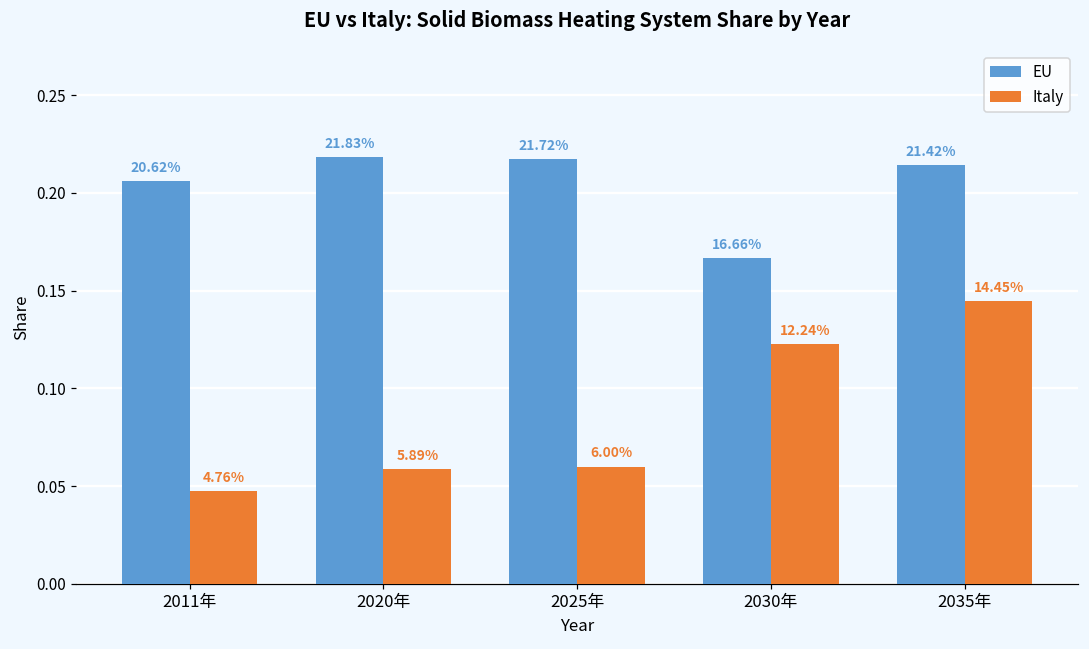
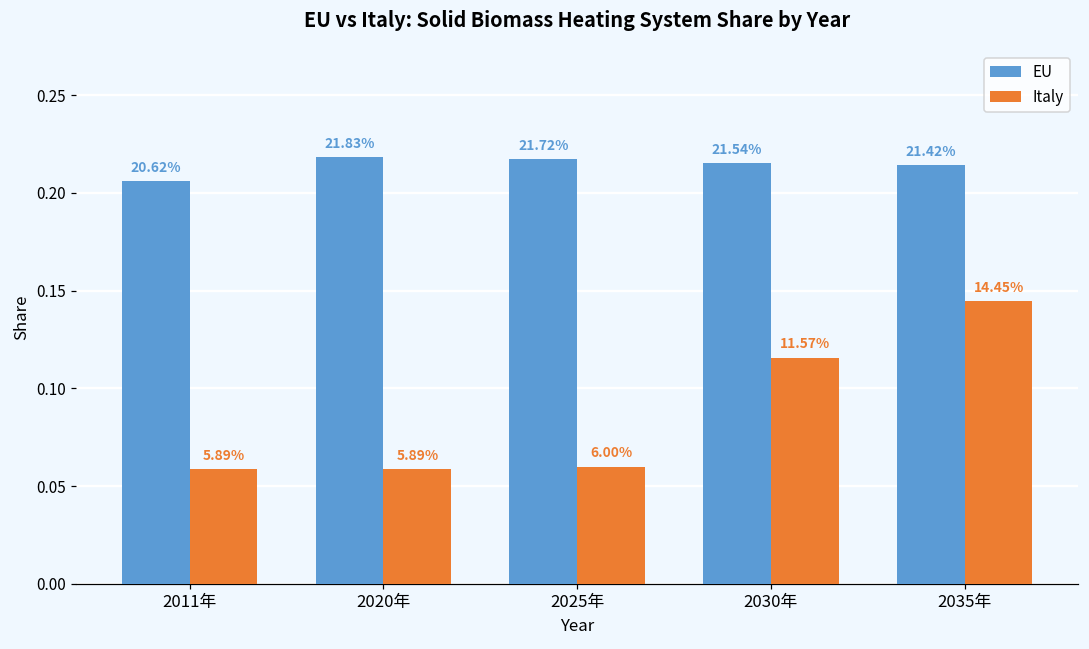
  {
    "EU": {
      "2011年": "20.62%",
      "2020年": "21.83%",
      "2025年": "21.72%",
-     "2030年": "16.66%",
+     "2030年": "21.54%",
      "2035年": "21.42%"
    },
    "Italy": {
-     "2011年": "4.76%",
+     "2011年": "5.89%",
      "2020年": "5.89%",
      "2025年": "6.00%",
-     "2030年": "12.24%",
+     "2030年": "11.57%",
      "2035年": "14.45%"
    }
  }
